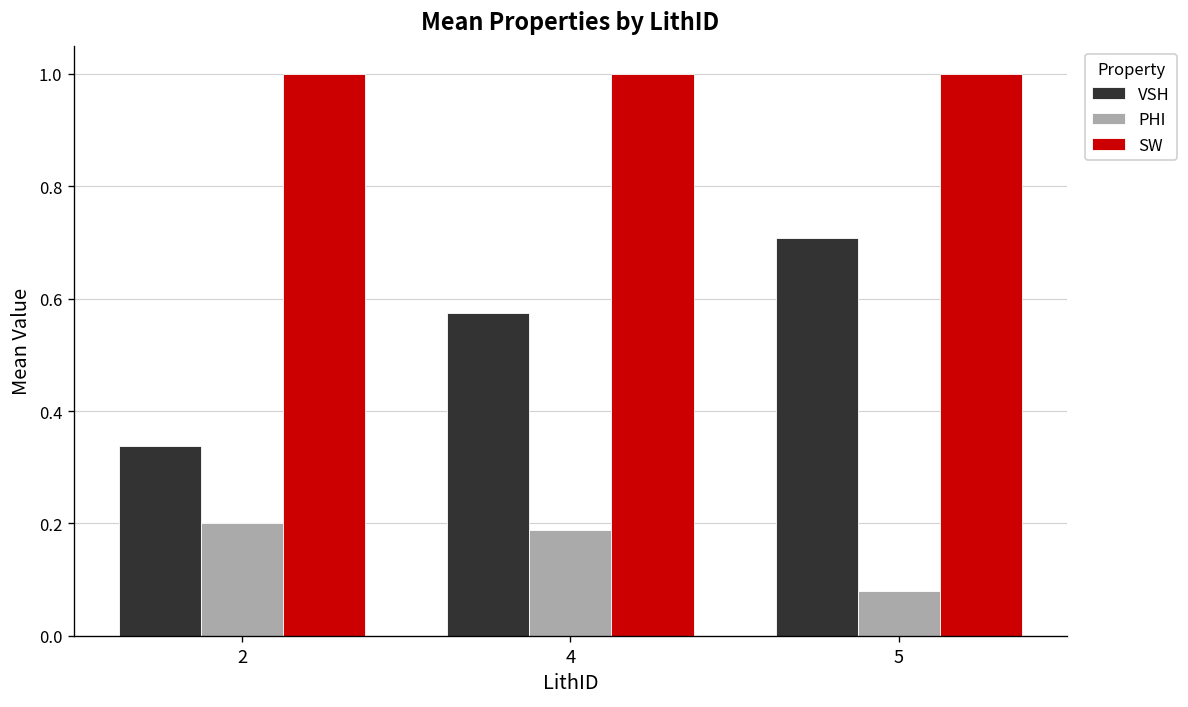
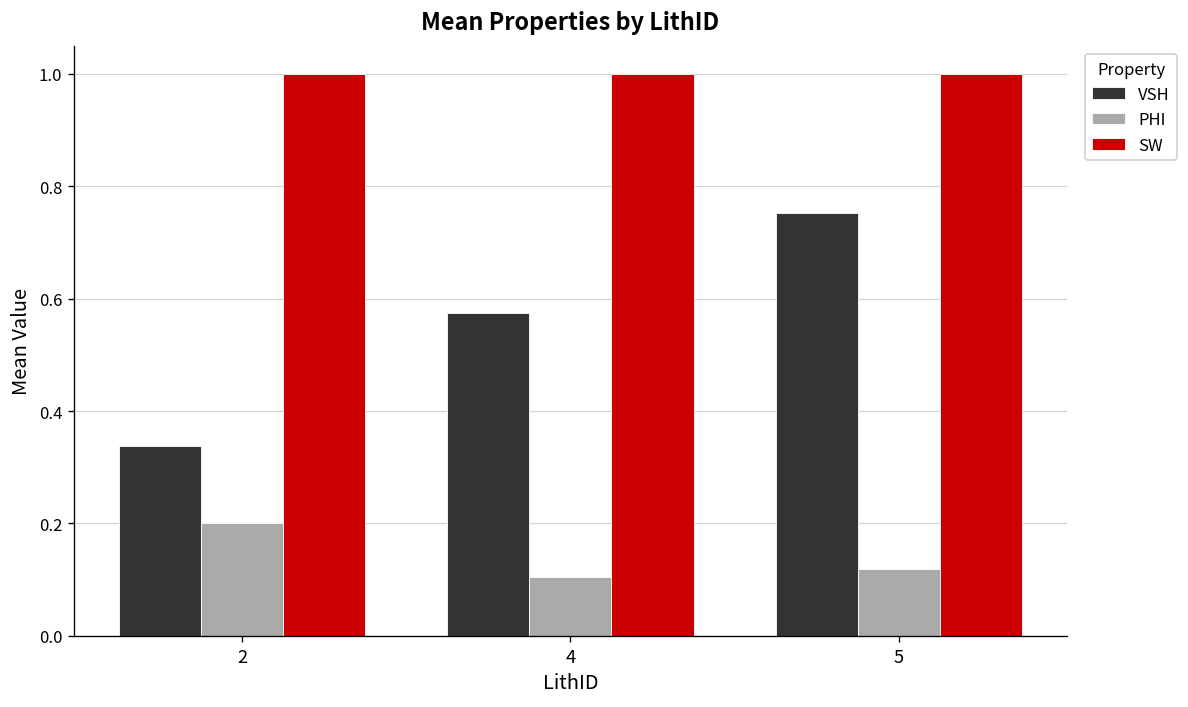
  {
    "VSH": {
      "2": 0.34,
      "4": 0.58,
-     "5": 0.71
+     "5": 0.75
    },
    "PHI": {
      "2": 0.20,
-     "4": 0.19,
-     "5": 0.08
+     "4": 0.10,
+     "5": 0.12
    },
    "SW": {
      "2": 1.00,
      "4": 1.00,
      "5": 1.00
    }
  }
